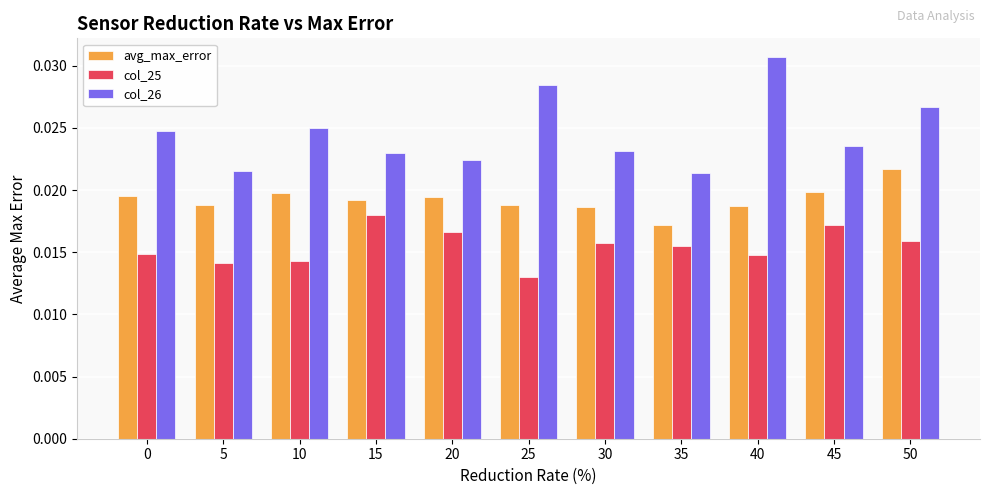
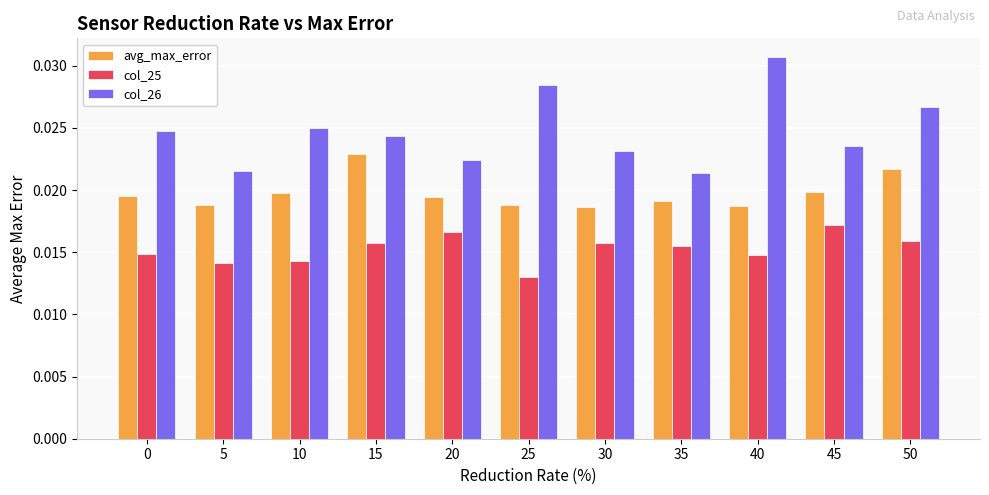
  {
    "avg_max_error": {
      "0": 0.0195,
      "5": 0.0188,
      "10": 0.0198,
-     "15": 0.0192,
+     "15": 0.0229,
      "20": 0.0194,
      "25": 0.0188,
      "30": 0.0187,
-     "35": 0.0172,
+     "35": 0.0191,
      "40": 0.0187,
      "45": 0.0198,
      "50": 0.0217
    },
    "col_25": {
      "0": 0.0149,
      "5": 0.0141,
      "10": 0.0143,
-     "15": 0.0180,
+     "15": 0.0158,
      "20": 0.0166,
      "25": 0.0130,
      "30": 0.0157,
      "35": 0.0155,
      "40": 0.0148,
      "45": 0.0172,
      "50": 0.0159
    },
    "col_26": {
      "0": 0.0247,
      "5": 0.0216,
      "10": 0.0250,
-     "15": 0.0230,
+     "15": 0.0243,
      "20": 0.0224,
      "25": 0.0285,
      "30": 0.0232,
      "35": 0.0213,
      "40": 0.0307,
      "45": 0.0235,
      "50": 0.0267
    }
  }
